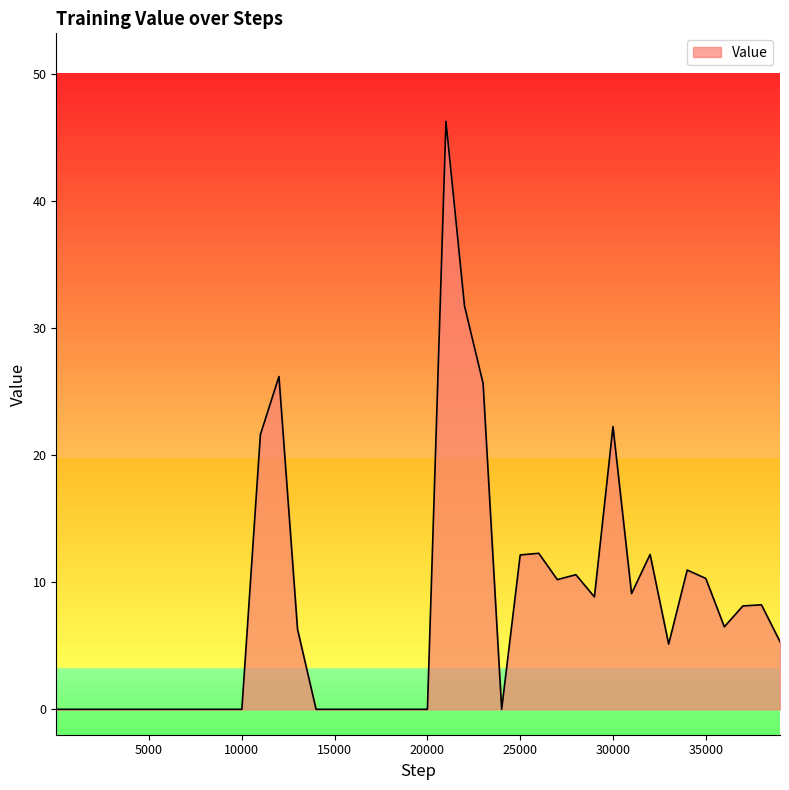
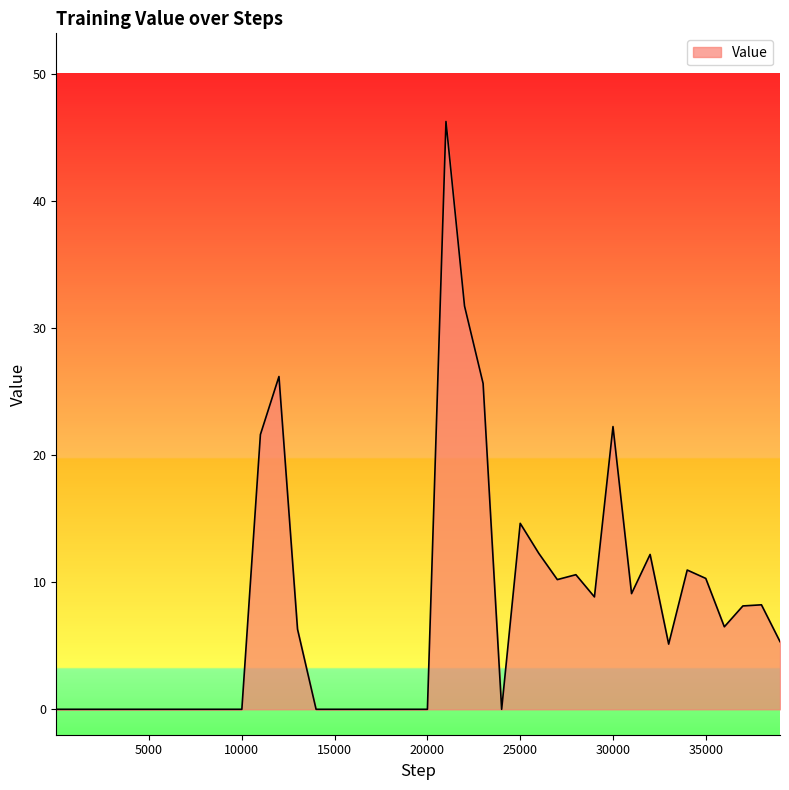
  {
    "5000": 0.0,
    "10000": 0.0,
    "15000": 0.0,
    "20000": 0.0,
-   "25000": 12.1,
+   "25000": 14.6,
    "30000": 22.2,
    "35000": 10.3
  }
